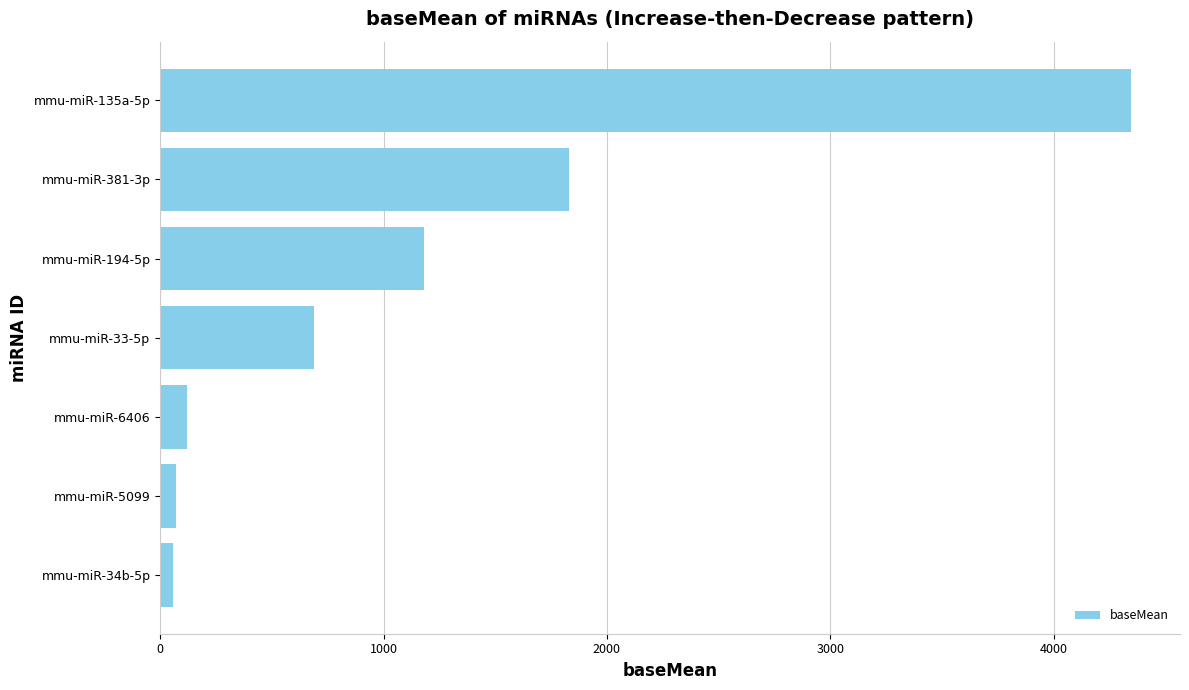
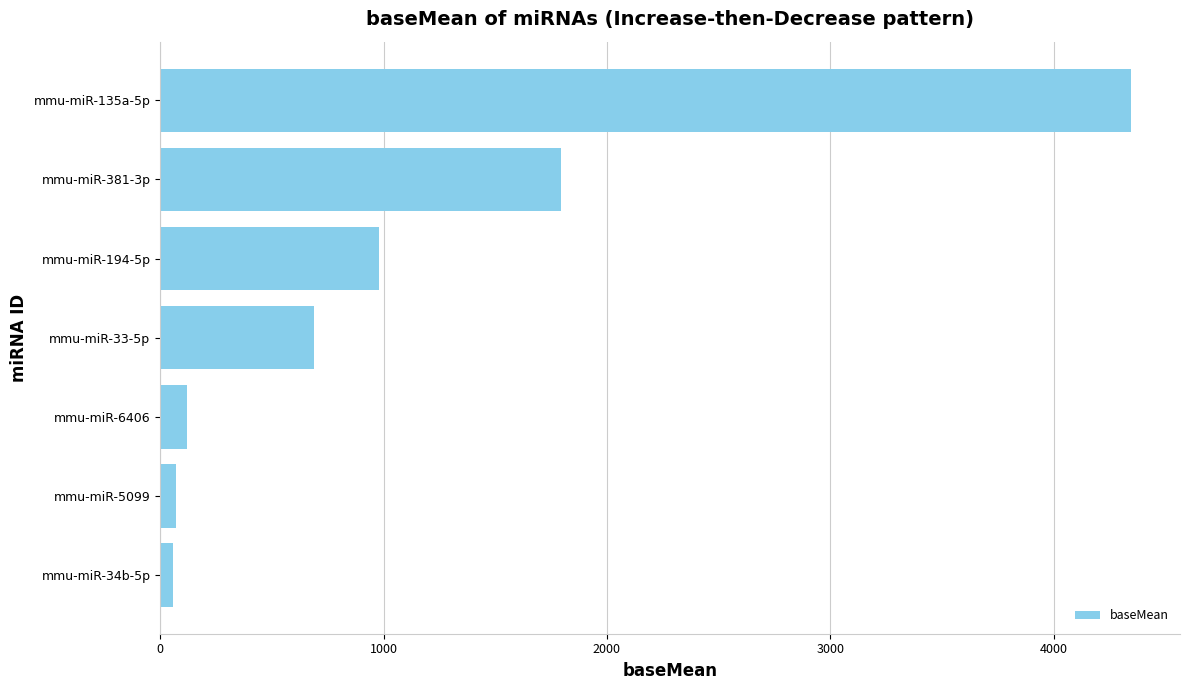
  {
    "mmu-miR-135a-5p": 4350,
-   "mmu-miR-381-3p": 1830,
-   "mmu-miR-194-5p": 1180,
+   "mmu-miR-381-3p": 1790,
+   "mmu-miR-194-5p": 980,
    "mmu-miR-33-5p": 690,
    "mmu-miR-6406": 120,
    "mmu-miR-5099": 70,
    "mmu-miR-34b-5p": 60
  }
